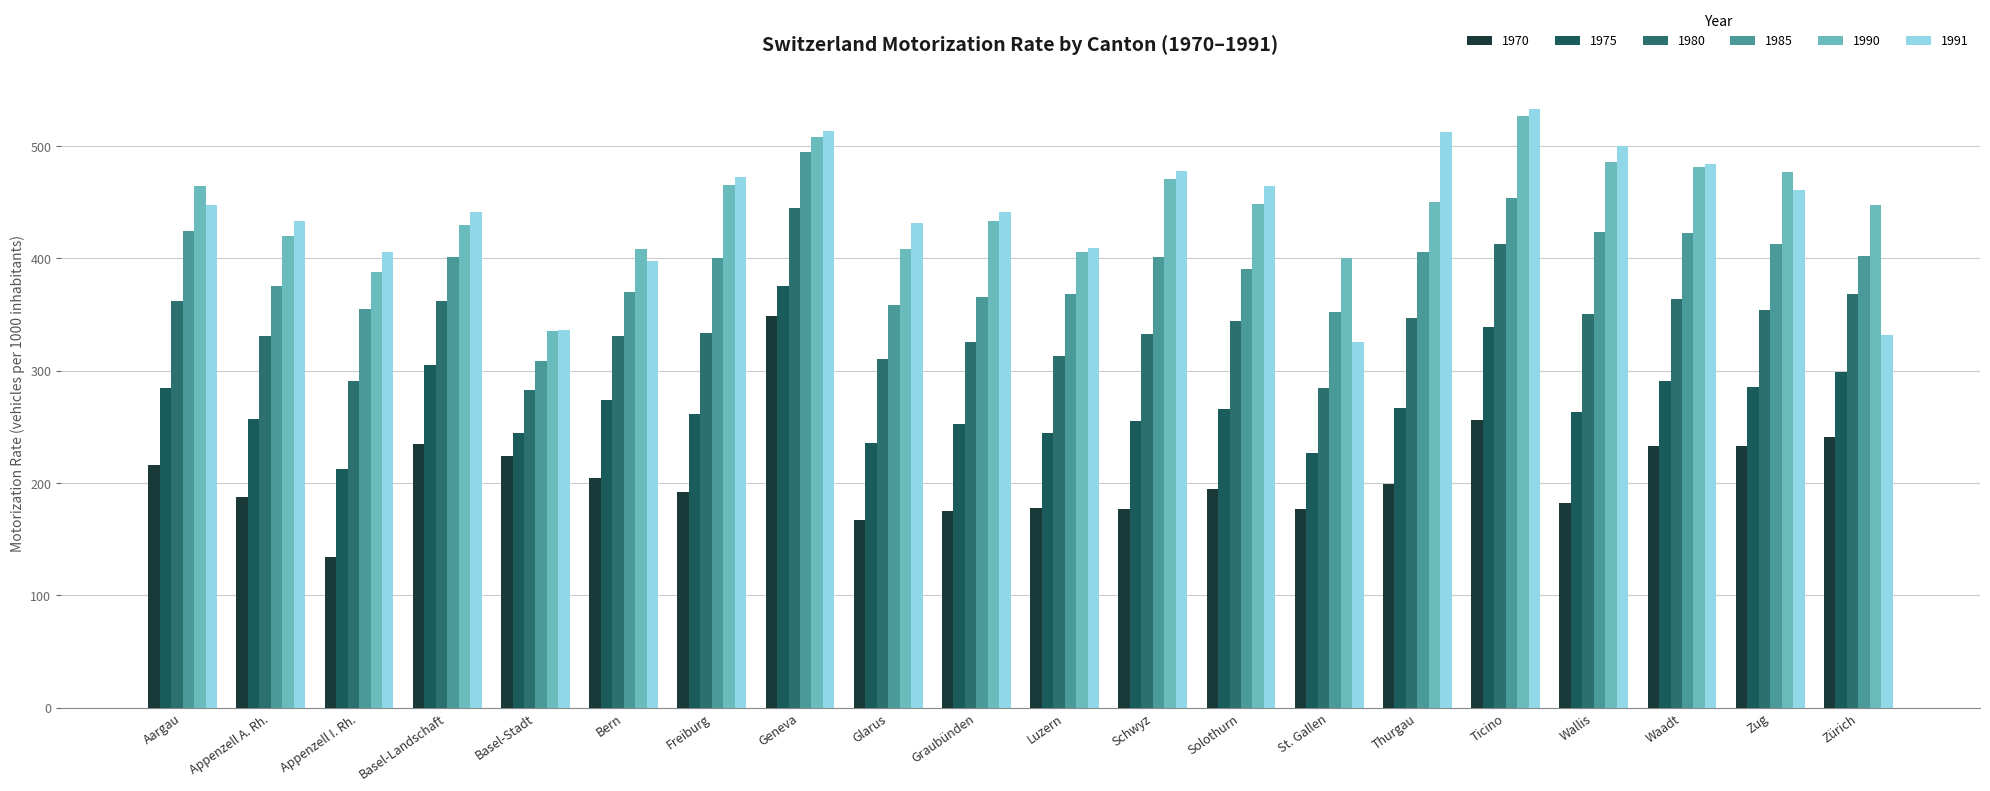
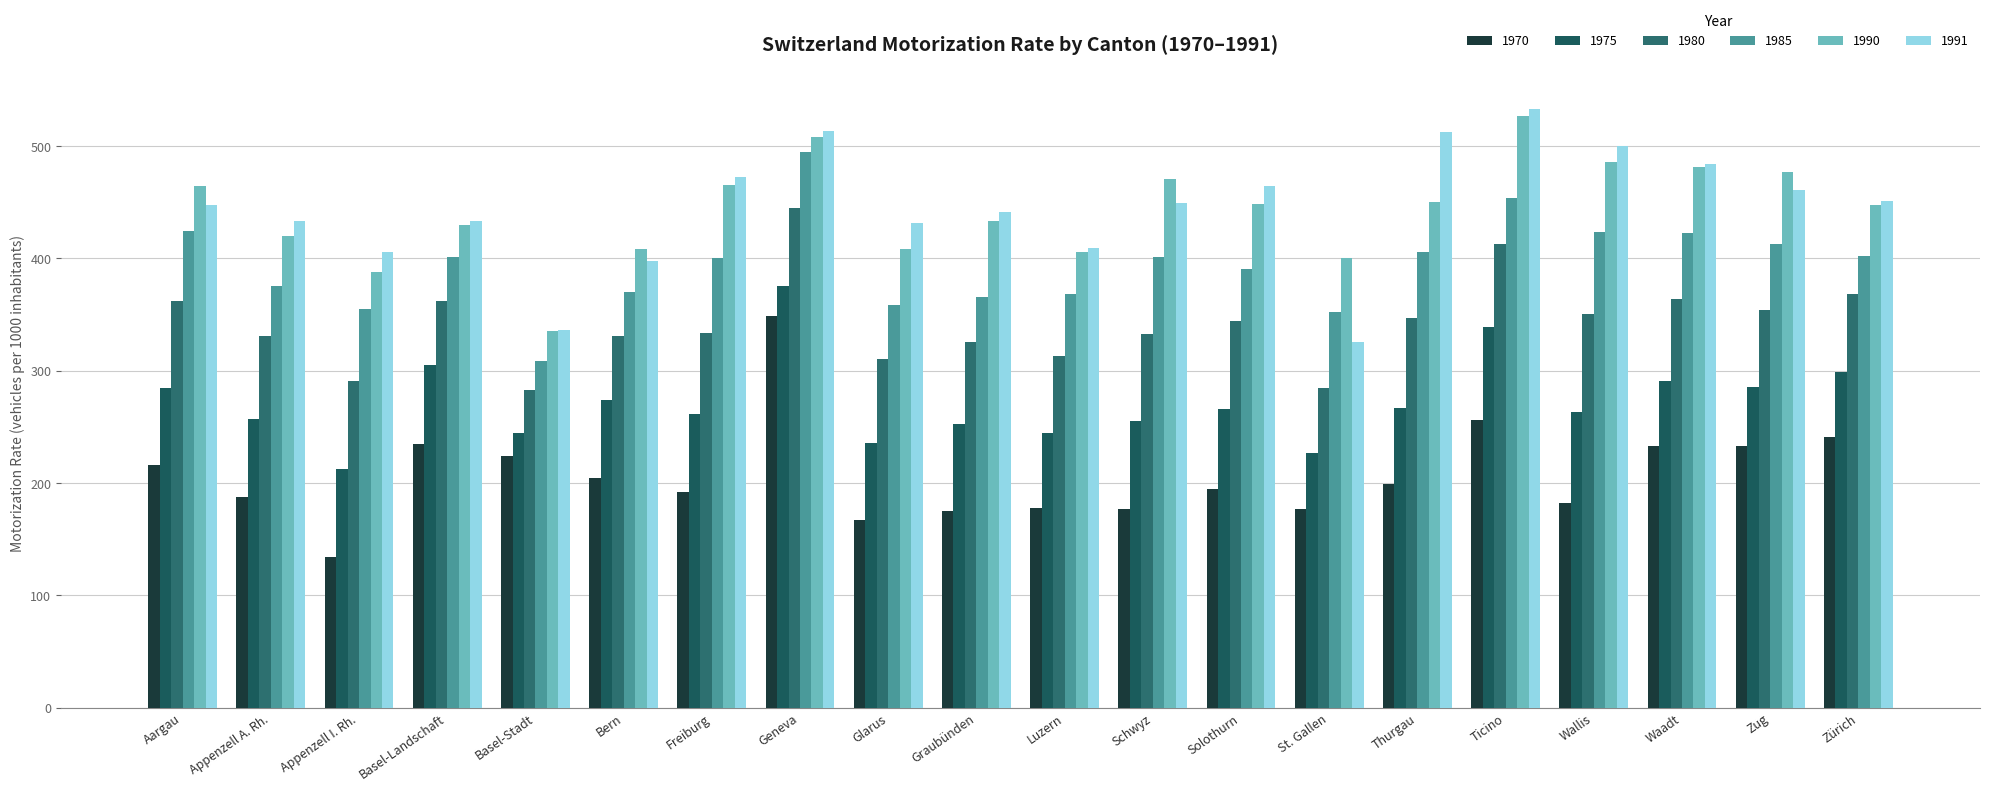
  {
    "1991": {
      "Aargau": 448,
      "Appenzell A. Rh.": 433,
      "Appenzell I. Rh.": 405,
-     "Basel-Landschaft": 442,
+     "Basel-Landschaft": 433,
      "Basel-Stadt": 336,
      "Bern": 398,
      "Freiburg": 473,
      "Geneva": 513,
      "Glarus": 432,
      "Graubünden": 441,
      "Luzern": 409,
-     "Schwyz": 478,
+     "Schwyz": 450,
      "Solothurn": 465,
      "St. Gallen": 326,
      "Thurgau": 513,
      "Ticino": 533,
      "Wallis": 500,
      "Waadt": 484,
      "Zug": 461,
-     "Zürich": 332
+     "Zürich": 451
    }
  }
